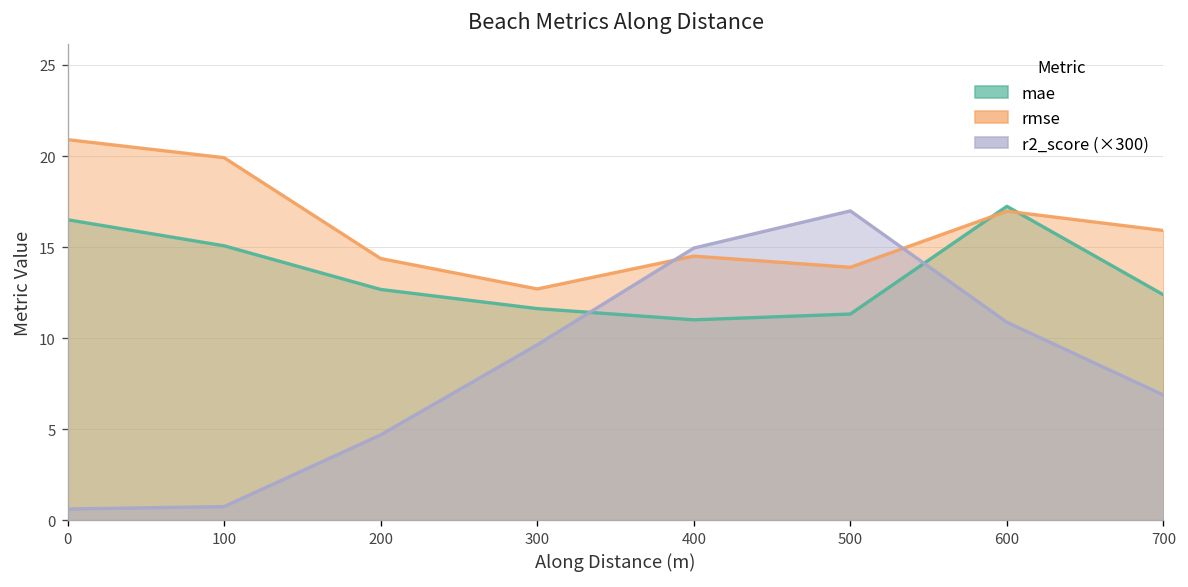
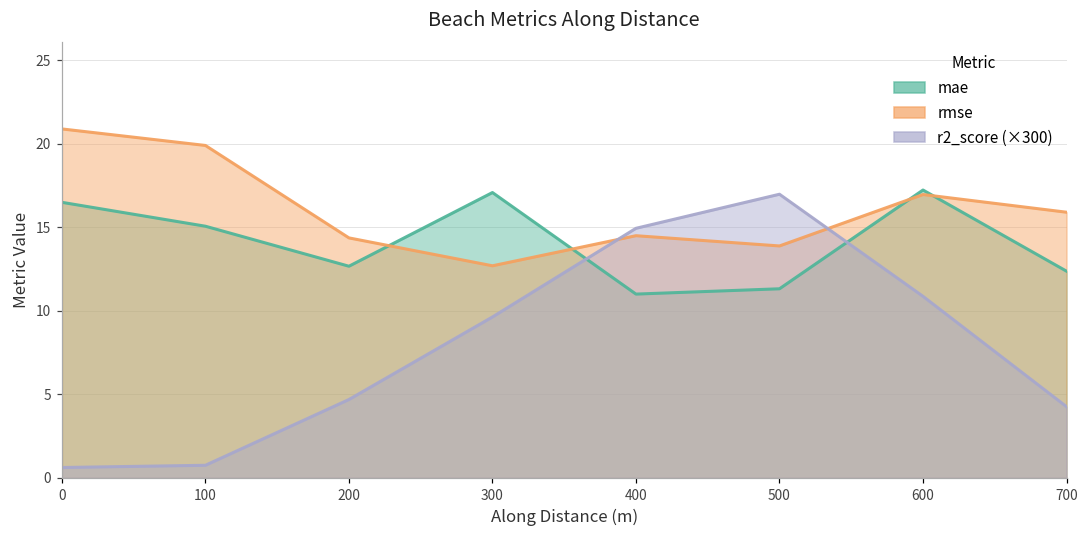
  {
    "mae": {
      "0": 16.5,
      "100": 15.1,
      "200": 12.7,
-     "300": 11.6,
+     "300": 17.1,
      "400": 11.0,
      "500": 11.3,
      "600": 17.2,
      "700": 12.4
    },
    "rmse": {
      "0": 20.9,
      "100": 19.9,
      "200": 14.4,
      "300": 12.7,
      "400": 14.5,
      "500": 13.9,
      "600": 17.0,
      "700": 15.9
    },
    "r2_score (×300)": {
      "0": 0.6,
      "100": 0.8,
      "200": 4.7,
      "300": 9.6,
      "400": 15.0,
      "500": 17.0,
      "600": 10.9,
-     "700": 6.9
+     "700": 4.3
    }
  }
